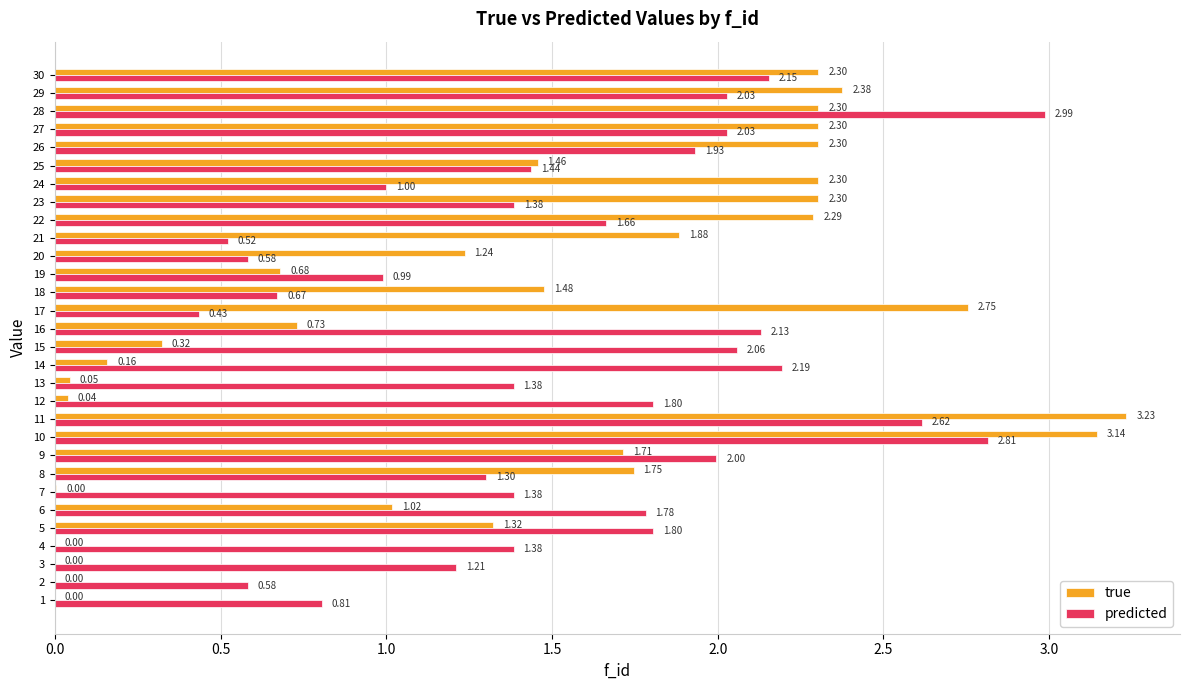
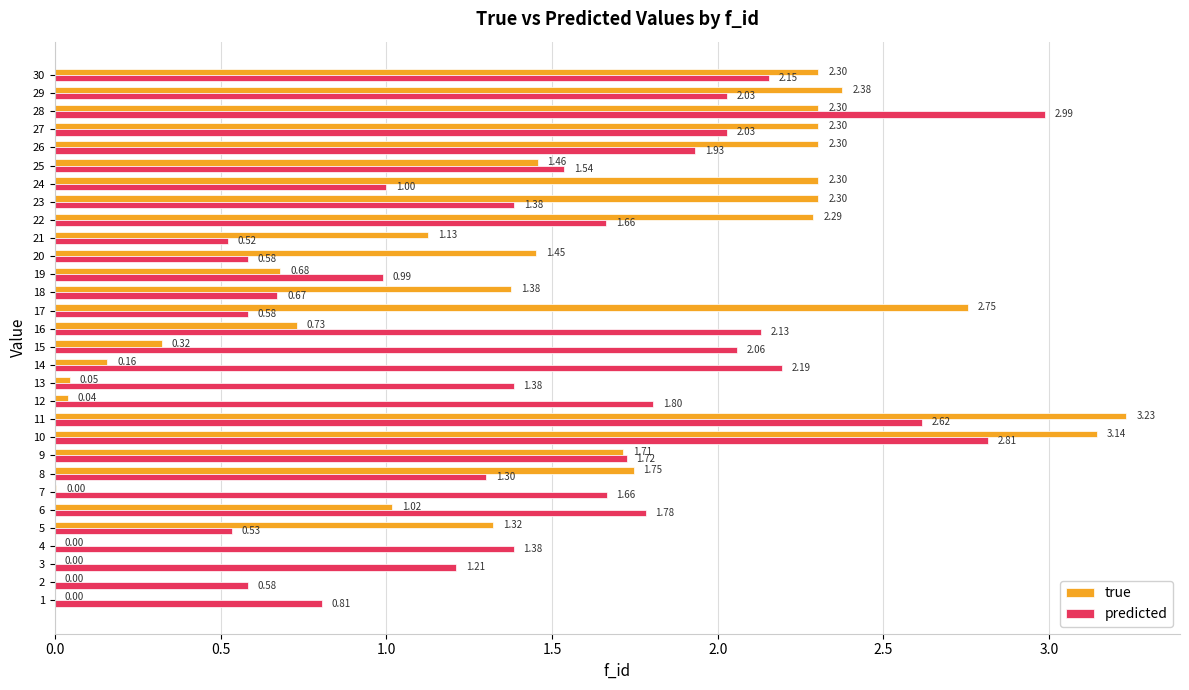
  {
    "true": {
      "30": 2.30,
      "29": 2.38,
      "28": 2.30,
      "27": 2.30,
      "26": 2.30,
      "25": 1.46,
      "24": 2.30,
      "23": 2.30,
      "22": 2.29,
-     "21": 1.88,
-     "20": 1.24,
+     "21": 1.13,
+     "20": 1.45,
      "19": 0.68,
-     "18": 1.48,
+     "18": 1.38,
      "17": 2.75,
      "16": 0.73,
      "15": 0.32,
      "14": 0.16,
      "13": 0.05,
      "12": 0.04,
      "11": 3.23,
      "10": 3.14,
      "8": 1.75,
      "7": 0.00,
      "6": 1.02,
      "5": 1.32,
      "4": 0.00,
      "3": 0.00,
      "2": 0.00,
      "1": 0.00
    },
    "predicted": {
      "30": 2.15,
      "29": 2.03,
      "28": 2.99,
      "27": 2.03,
      "26": 1.93,
-     "25": 1.44,
+     "25": 1.54,
      "24": 1.00,
      "23": 1.38,
      "22": 1.66,
      "21": 0.52,
      "20": 0.58,
      "19": 0.99,
      "18": 0.67,
-     "17": 0.43,
+     "17": 0.58,
      "16": 2.13,
      "15": 2.06,
      "14": 2.19,
      "13": 1.38,
      "12": 1.80,
      "11": 2.62,
      "10": 2.81,
-     "9": 2.00,
+     "9": 1.72,
      "8": 1.30,
-     "7": 1.38,
+     "7": 1.66,
      "6": 1.78,
-     "5": 1.80,
+     "5": 0.53,
      "4": 1.38,
      "3": 1.21,
      "2": 0.58,
      "1": 0.81
    }
  }
